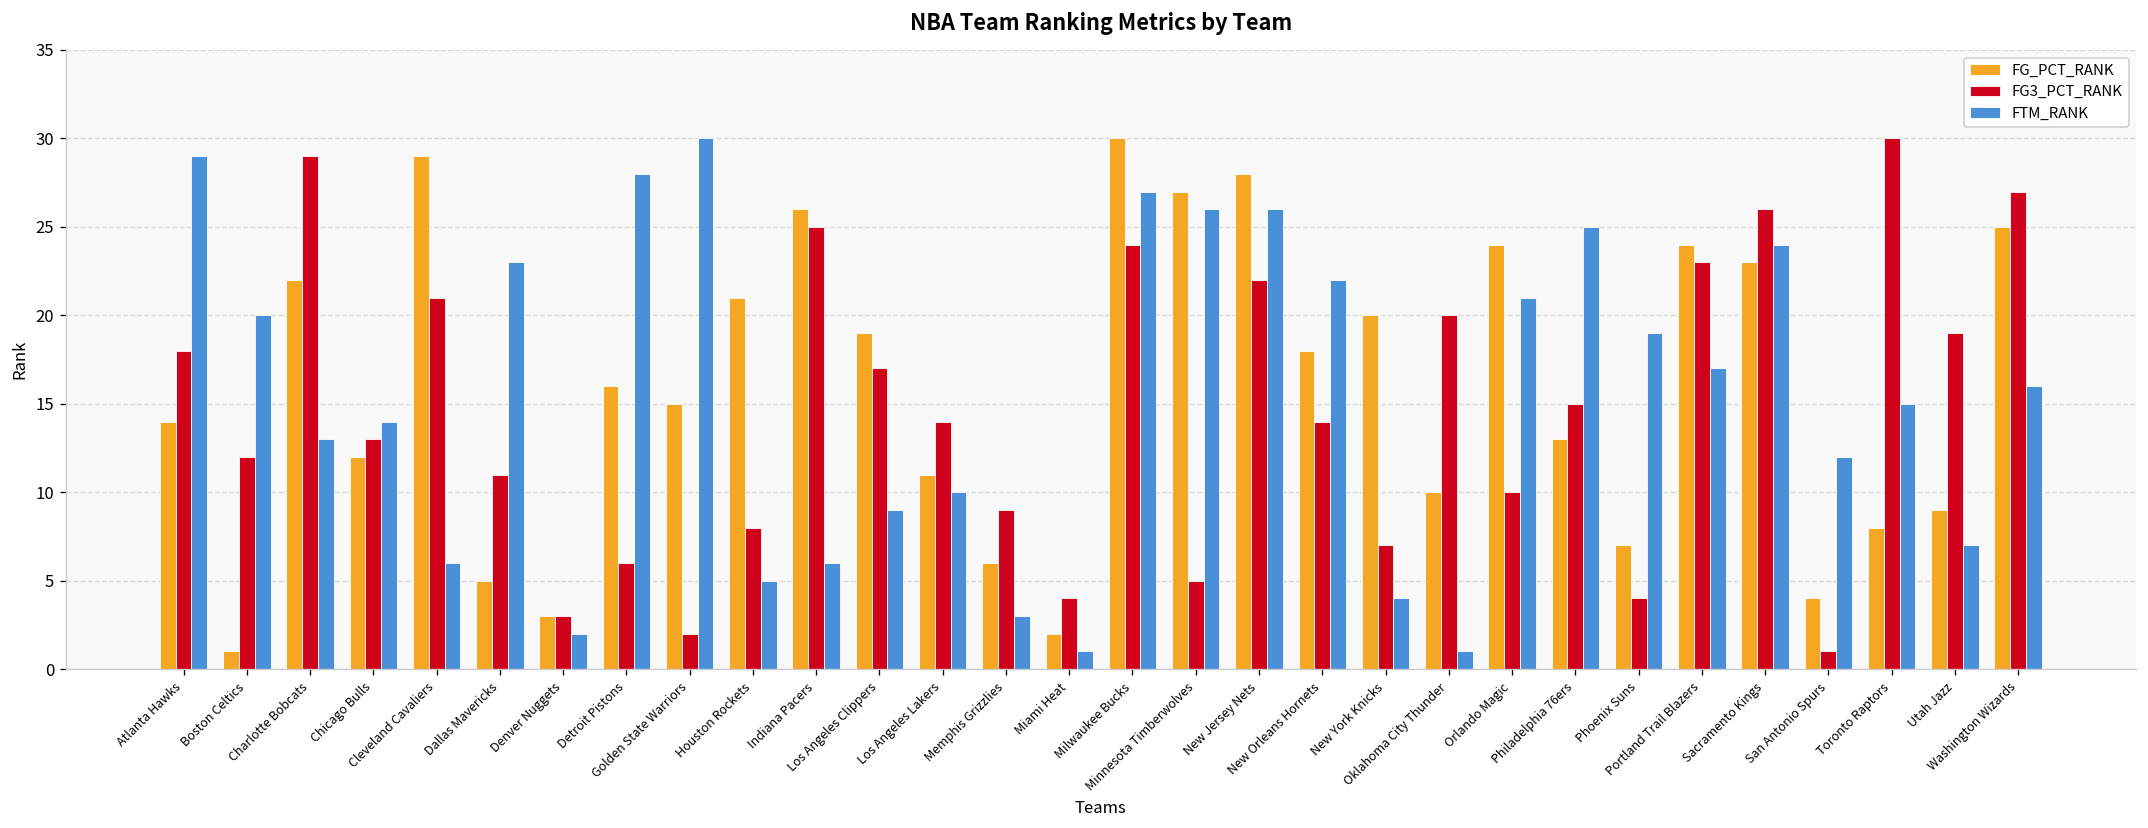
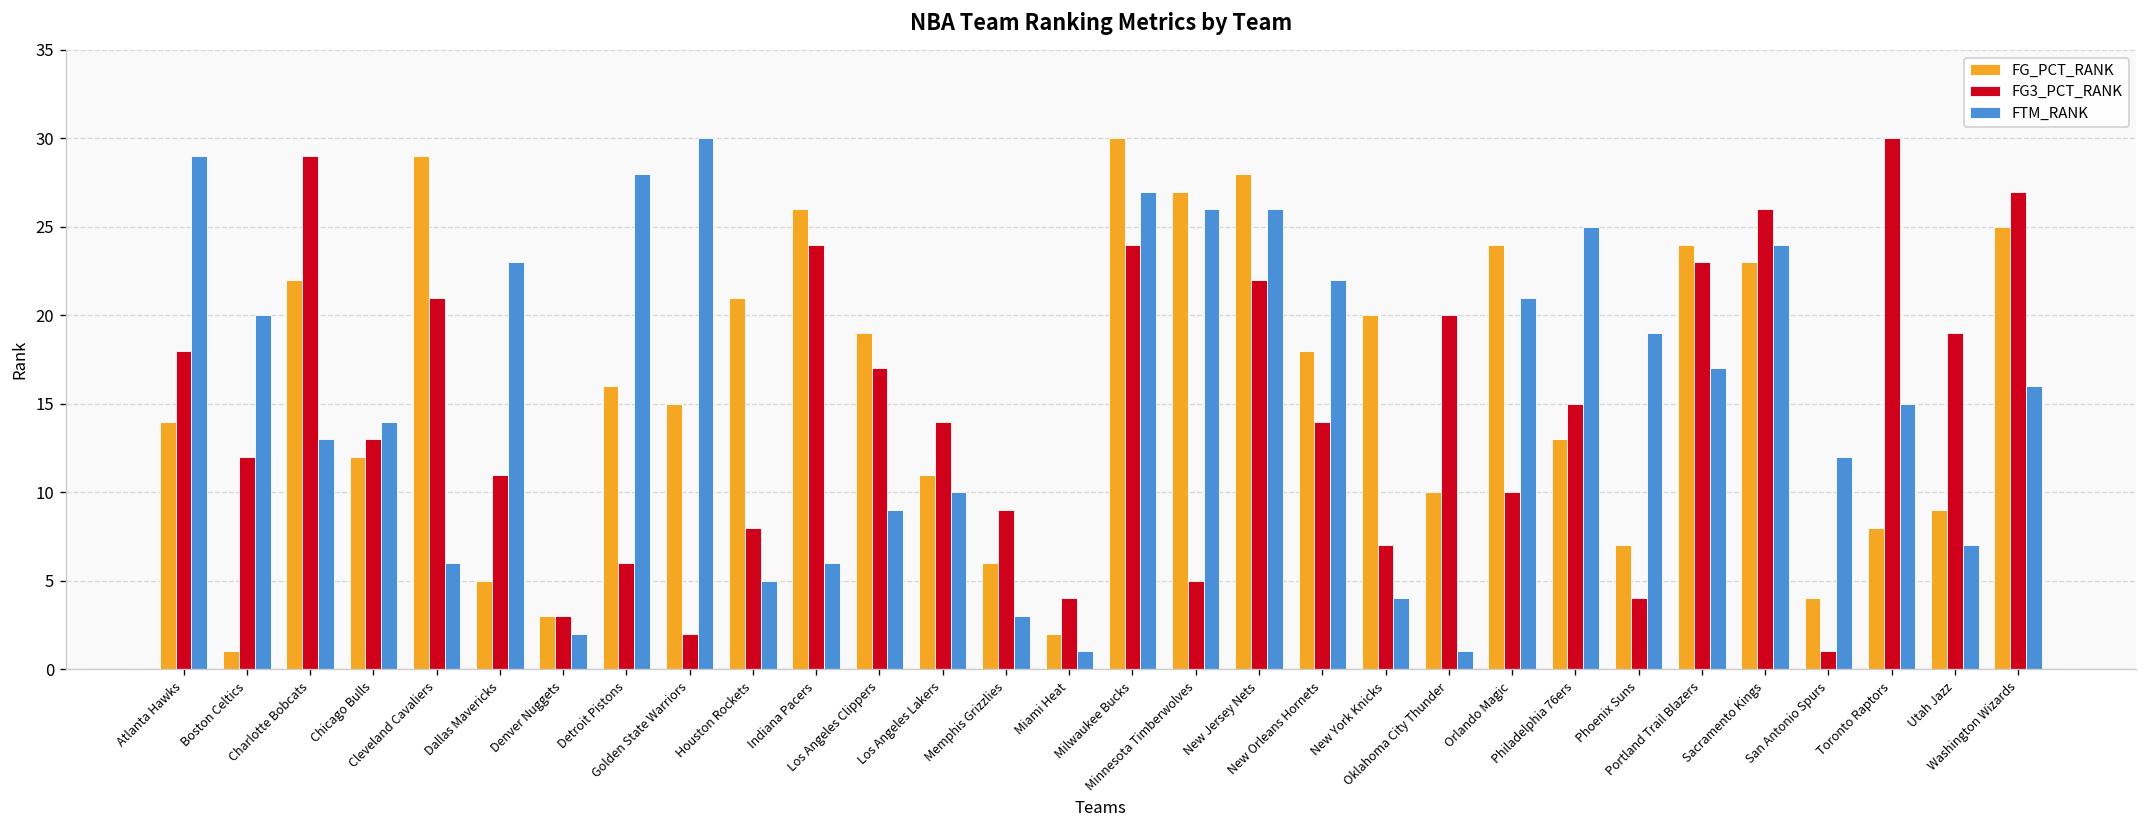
  {
    "FG_PCT_RANK": {
      "Atlanta Hawks": 14,
      "Boston Celtics": 1,
      "Charlotte Bobcats": 22,
      "Chicago Bulls": 12,
      "Cleveland Cavaliers": 29,
      "Dallas Mavericks": 5,
      "Denver Nuggets": 3,
      "Detroit Pistons": 16,
      "Golden State Warriors": 15,
      "Houston Rockets": 21,
      "Indiana Pacers": 26,
      "Los Angeles Clippers": 19,
      "Los Angeles Lakers": 11,
      "Memphis Grizzlies": 6,
      "Miami Heat": 2,
      "Milwaukee Bucks": 30,
      "Minnesota Timberwolves": 27,
      "New Jersey Nets": 28,
      "New Orleans Hornets": 18,
      "New York Knicks": 20,
      "Oklahoma City Thunder": 10,
      "Orlando Magic": 24,
      "Philadelphia 76ers": 13,
      "Phoenix Suns": 7,
      "Portland Trail Blazers": 24,
      "Sacramento Kings": 23,
      "San Antonio Spurs": 4,
      "Toronto Raptors": 8,
      "Utah Jazz": 9,
      "Washington Wizards": 25
    },
    "FG3_PCT_RANK": {
      "Atlanta Hawks": 18,
      "Boston Celtics": 12,
      "Charlotte Bobcats": 29,
      "Chicago Bulls": 13,
      "Cleveland Cavaliers": 21,
      "Dallas Mavericks": 11,
      "Denver Nuggets": 3,
      "Detroit Pistons": 6,
      "Golden State Warriors": 2,
      "Houston Rockets": 8,
-     "Indiana Pacers": 25,
+     "Indiana Pacers": 24,
      "Los Angeles Clippers": 17,
      "Los Angeles Lakers": 14,
      "Memphis Grizzlies": 9,
      "Miami Heat": 4,
      "Milwaukee Bucks": 24,
      "Minnesota Timberwolves": 5,
      "New Jersey Nets": 22,
      "New Orleans Hornets": 14,
      "New York Knicks": 7,
      "Oklahoma City Thunder": 20,
      "Orlando Magic": 10,
      "Philadelphia 76ers": 15,
      "Phoenix Suns": 4,
      "Portland Trail Blazers": 23,
      "Sacramento Kings": 26,
      "San Antonio Spurs": 1,
      "Toronto Raptors": 30,
      "Utah Jazz": 19,
      "Washington Wizards": 27
    },
    "FTM_RANK": {
      "Atlanta Hawks": 29,
      "Boston Celtics": 20,
      "Charlotte Bobcats": 13,
      "Chicago Bulls": 14,
      "Cleveland Cavaliers": 6,
      "Dallas Mavericks": 23,
      "Denver Nuggets": 2,
      "Detroit Pistons": 28,
      "Golden State Warriors": 30,
      "Houston Rockets": 5,
      "Indiana Pacers": 6,
      "Los Angeles Clippers": 9,
      "Los Angeles Lakers": 10,
      "Memphis Grizzlies": 3,
      "Miami Heat": 1,
      "Milwaukee Bucks": 27,
      "Minnesota Timberwolves": 26,
      "New Jersey Nets": 26,
      "New Orleans Hornets": 22,
      "New York Knicks": 4,
      "Oklahoma City Thunder": 1,
      "Orlando Magic": 21,
      "Philadelphia 76ers": 25,
      "Phoenix Suns": 19,
      "Portland Trail Blazers": 17,
      "Sacramento Kings": 24,
      "San Antonio Spurs": 12,
      "Toronto Raptors": 15,
      "Utah Jazz": 7,
      "Washington Wizards": 16
    }
  }
